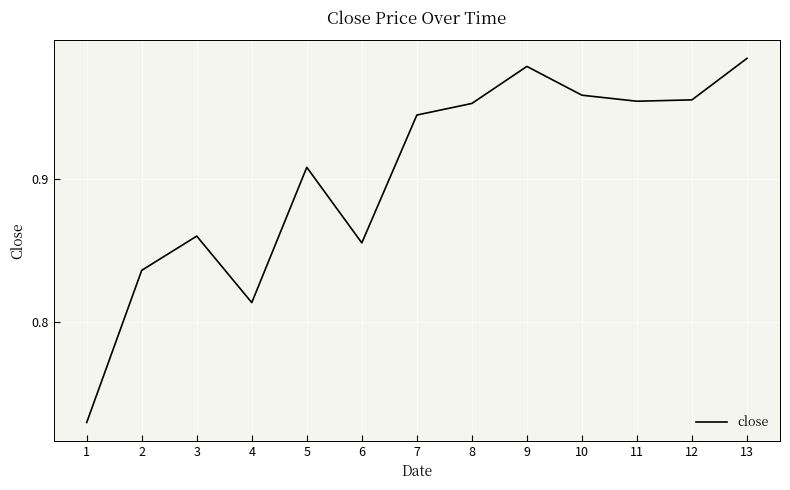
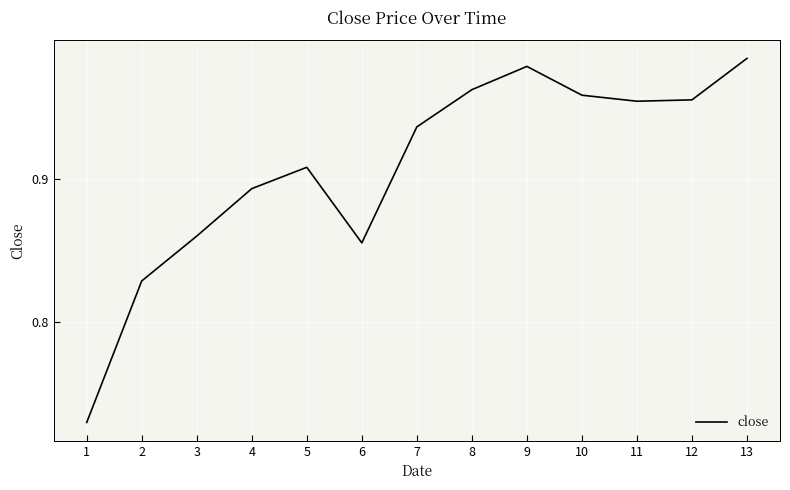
  {
    "1": 0.729,
-   "2": 0.836,
+   "2": 0.828,
    "3": 0.860,
-   "4": 0.813,
+   "4": 0.893,
    "5": 0.908,
    "6": 0.855,
-   "7": 0.945,
-   "8": 0.953,
+   "7": 0.936,
+   "8": 0.962,
    "9": 0.979,
    "10": 0.958,
    "11": 0.954,
    "12": 0.955,
    "13": 0.984
  }
